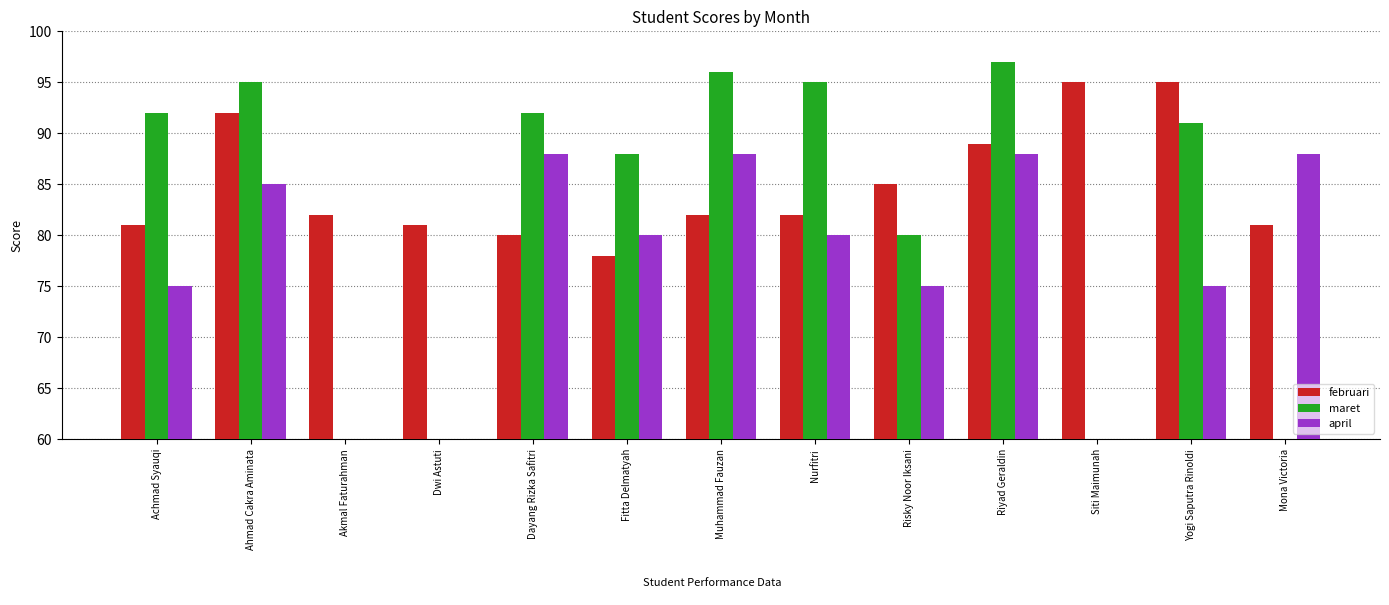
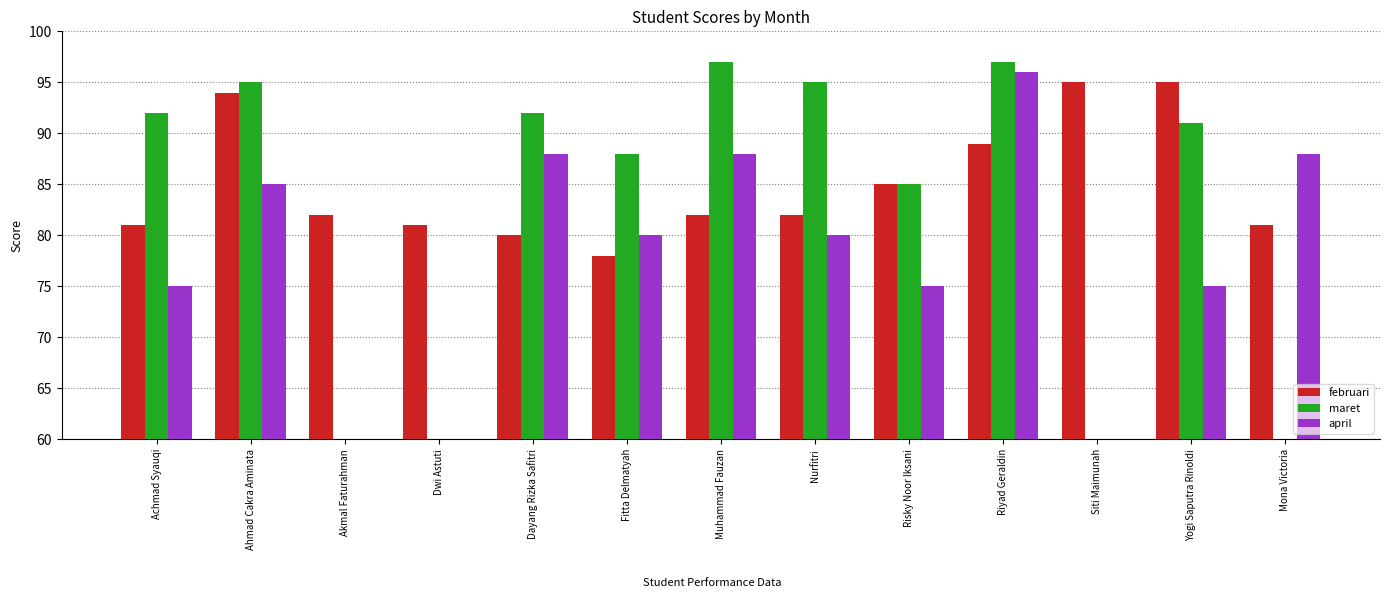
  {
    "februari": {
      "Achmad Syauqi": 81,
-     "Ahmad Cakra Aminata": 92,
+     "Ahmad Cakra Aminata": 94,
      "Akmal Faturahman": 82,
      "Dwi Astuti": 81,
      "Dayang Rizka Safitri": 80,
      "Fitta Delmatyah": 78,
      "Muhammad Fauzan": 82,
      "Nurfitri": 82,
      "Risky Noor Iksani": 85,
      "Riyad Geraldin": 89,
      "Siti Maimunah": 95,
      "Yogi Saputra Rinoldi": 95,
      "Mona Victoria": 81
    },
    "maret": {
      "Achmad Syauqi": 92,
      "Ahmad Cakra Aminata": 95,
      "Dayang Rizka Safitri": 92,
      "Fitta Delmatyah": 88,
-     "Muhammad Fauzan": 96,
+     "Muhammad Fauzan": 97,
      "Nurfitri": 95,
-     "Risky Noor Iksani": 80,
+     "Risky Noor Iksani": 85,
      "Riyad Geraldin": 97,
      "Yogi Saputra Rinoldi": 91
    },
    "april": {
      "Achmad Syauqi": 75,
      "Ahmad Cakra Aminata": 85,
      "Dayang Rizka Safitri": 88,
      "Fitta Delmatyah": 80,
      "Muhammad Fauzan": 88,
      "Nurfitri": 80,
      "Risky Noor Iksani": 75,
-     "Riyad Geraldin": 88,
+     "Riyad Geraldin": 96,
      "Yogi Saputra Rinoldi": 75,
      "Mona Victoria": 88
    }
  }
